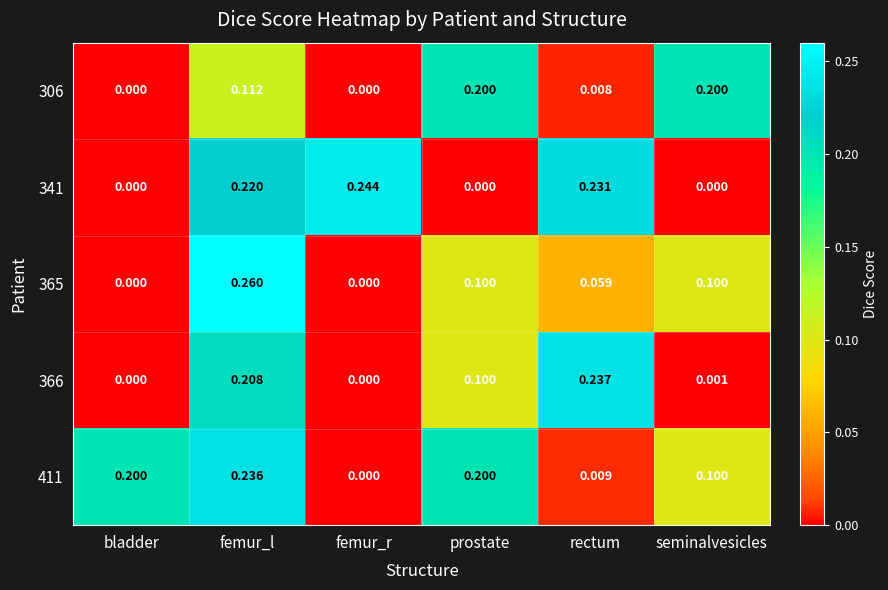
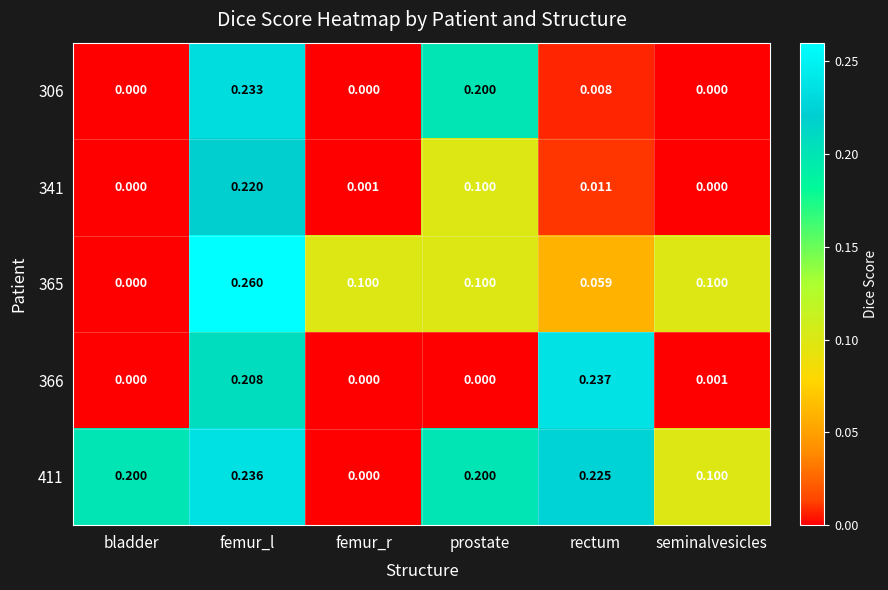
  {
    "306": {
      "bladder": 0.000,
-     "femur_l": 0.112,
+     "femur_l": 0.233,
      "femur_r": 0.000,
      "prostate": 0.200,
      "rectum": 0.008,
-     "seminalvesicles": 0.200
+     "seminalvesicles": 0.000
    },
    "341": {
      "bladder": 0.000,
      "femur_l": 0.220,
-     "femur_r": 0.244,
-     "prostate": 0.000,
-     "rectum": 0.231,
+     "femur_r": 0.001,
+     "prostate": 0.100,
+     "rectum": 0.011,
      "seminalvesicles": 0.000
    },
    "365": {
      "bladder": 0.000,
      "femur_l": 0.260,
-     "femur_r": 0.000,
+     "femur_r": 0.100,
      "prostate": 0.100,
      "rectum": 0.059,
      "seminalvesicles": 0.100
    },
    "366": {
      "bladder": 0.000,
      "femur_l": 0.208,
      "femur_r": 0.000,
-     "prostate": 0.100,
+     "prostate": 0.000,
      "rectum": 0.237,
      "seminalvesicles": 0.001
    },
    "411": {
      "bladder": 0.200,
      "femur_l": 0.236,
      "femur_r": 0.000,
      "prostate": 0.200,
-     "rectum": 0.009,
+     "rectum": 0.225,
      "seminalvesicles": 0.100
    }
  }
